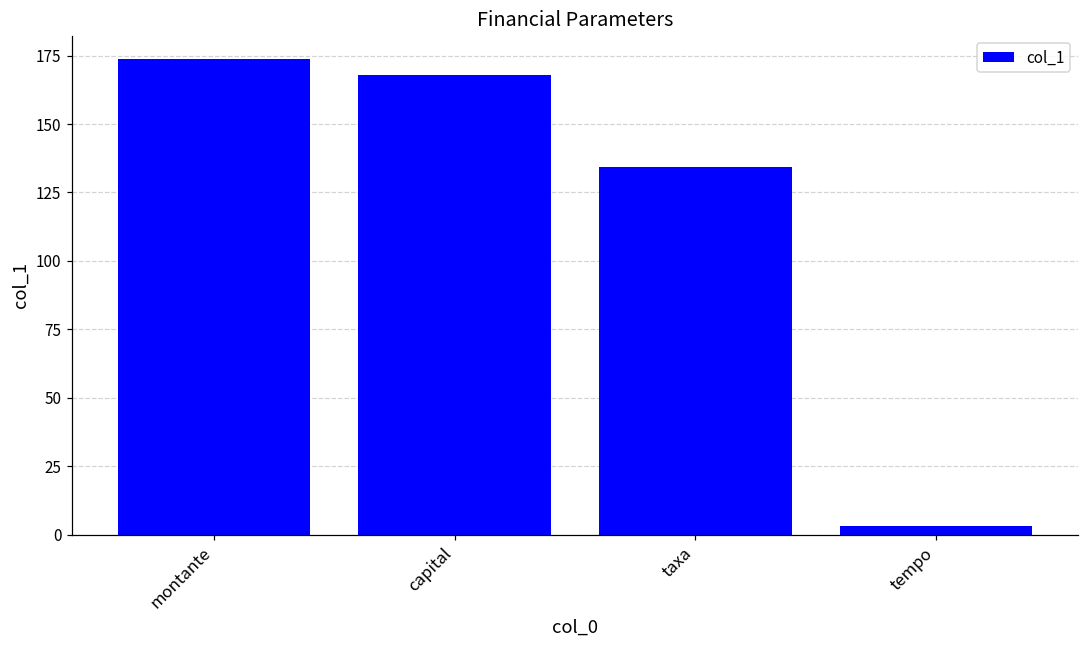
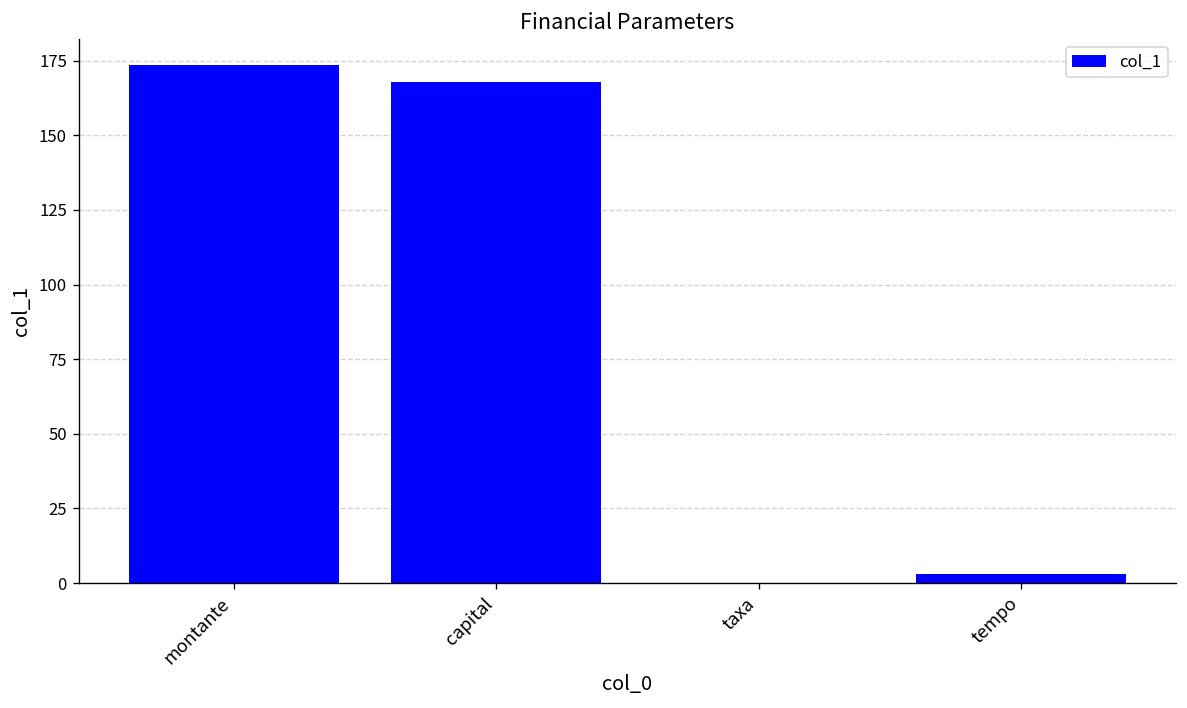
  {
    "montante": 174,
    "capital": 168,
-   "taxa": 134,
+   "taxa": 0,
    "tempo": 3
  }
